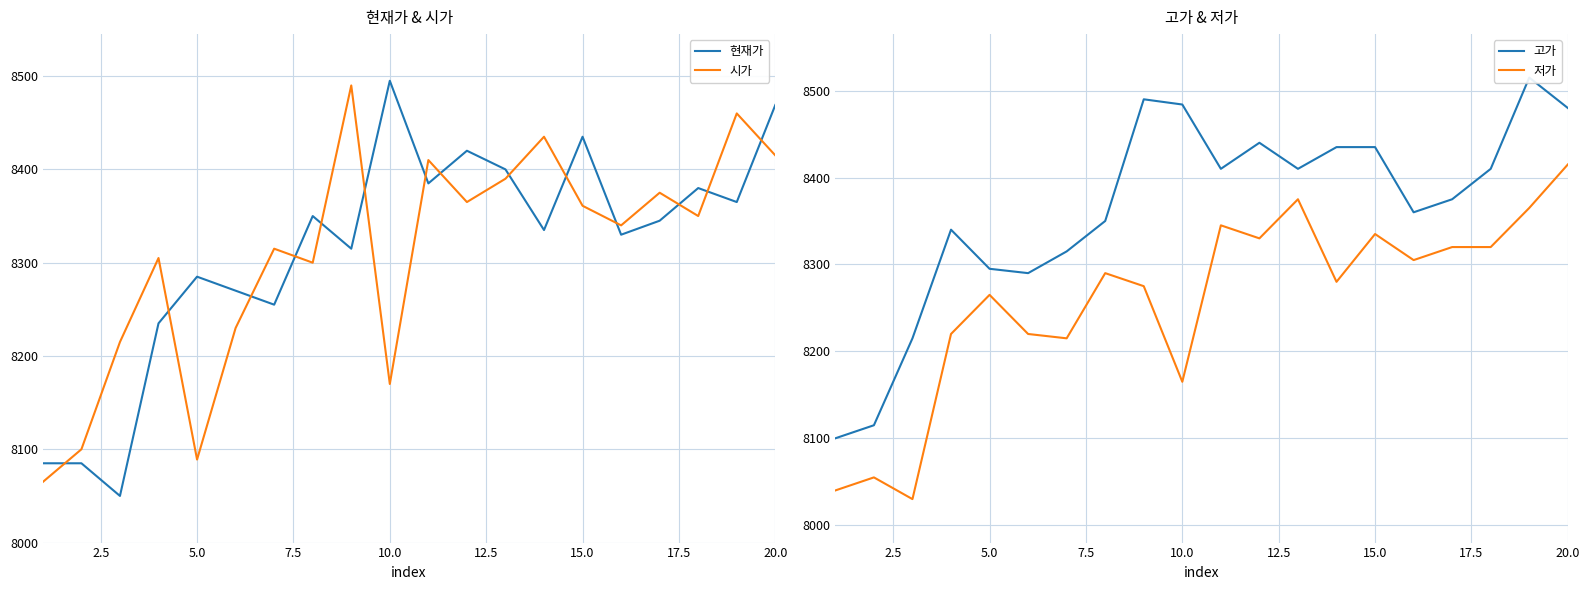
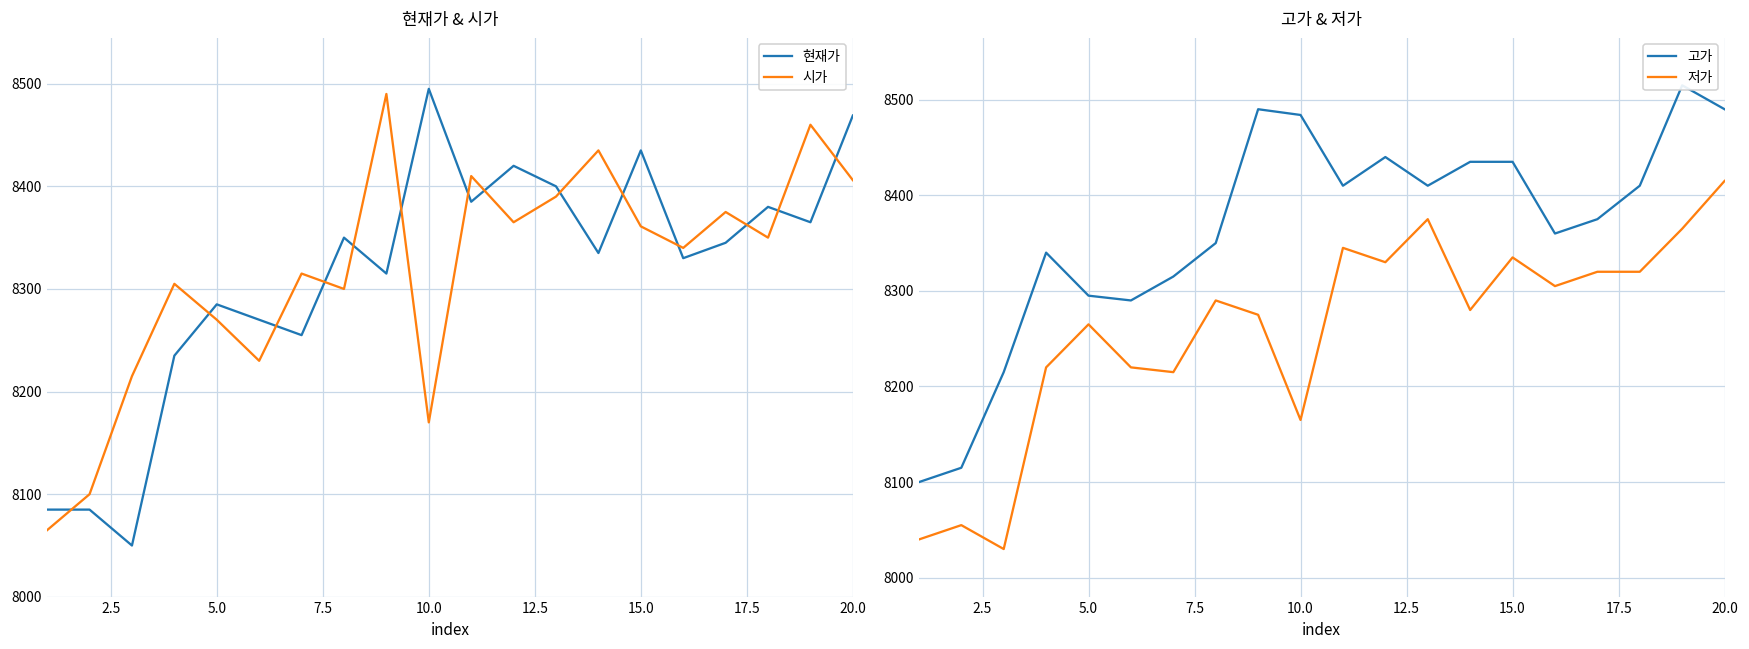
  {
    "현재가 & 시가": {
      "현재가": {
        "5.0": 8290,
        "10.0": 8500,
        "15.0": 8440,
        "20.0": 8470
      },
      "시가": {
-       "5.0": 8090,
+       "5.0": 8270,
        "10.0": 8170,
        "15.0": 8360,
-       "20.0": 8420
+       "20.0": 8410
      }
    },
    "고가 & 저가": {
      "고가": {
        "5.0": 8300,
        "10.0": 8480,
        "15.0": 8440,
-       "20.0": 8480
+       "20.0": 8490
      },
      "저가": {
        "5.0": 8270,
        "10.0": 8170,
        "15.0": 8340,
        "20.0": 8420
      }
    }
  }
